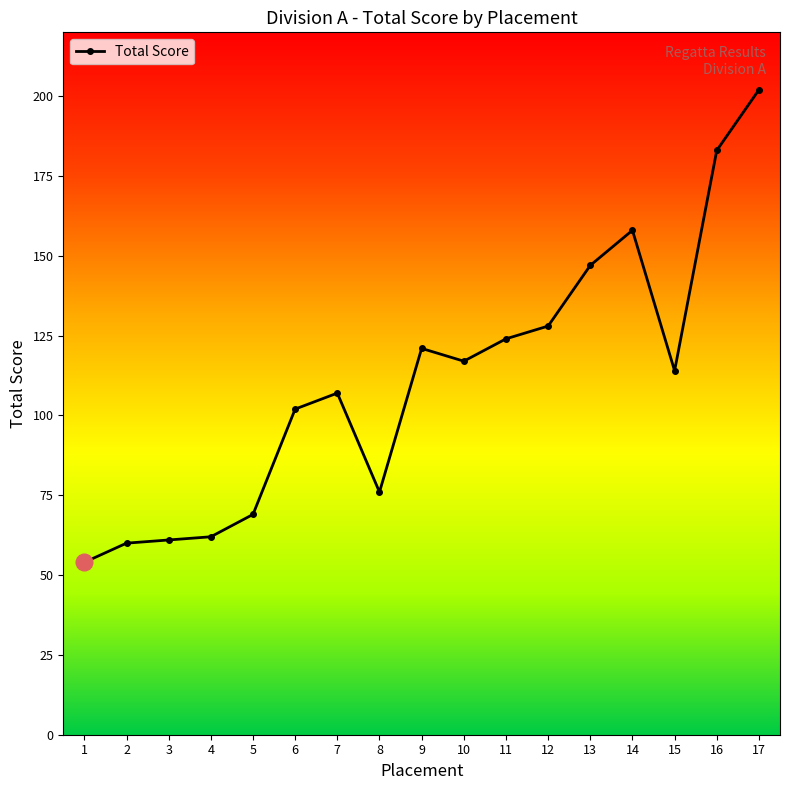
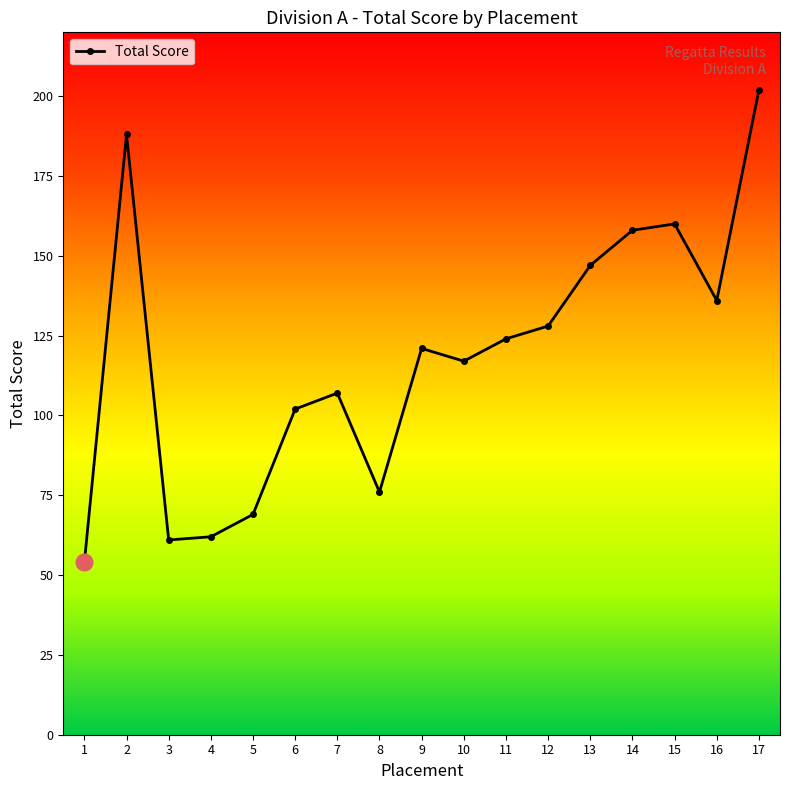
  {
    "Total Score": {
-     "2": 60,
+     "2": 188,
      "3": 61,
      "4": 62,
      "5": 69,
      "6": 102,
      "7": 107,
      "8": 76,
      "9": 121,
      "10": 117,
      "11": 124,
      "12": 128,
      "13": 147,
      "14": 158,
-     "15": 114,
-     "16": 183,
+     "15": 160,
+     "16": 136,
      "17": 202
    }
  }
